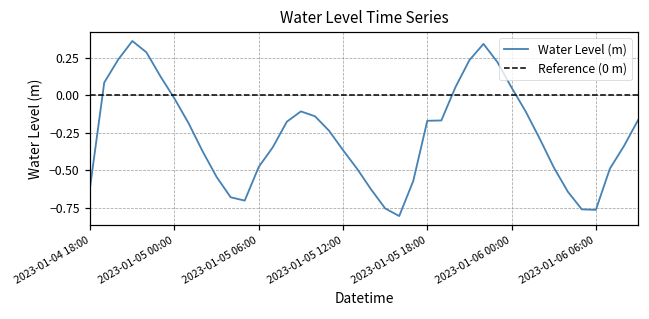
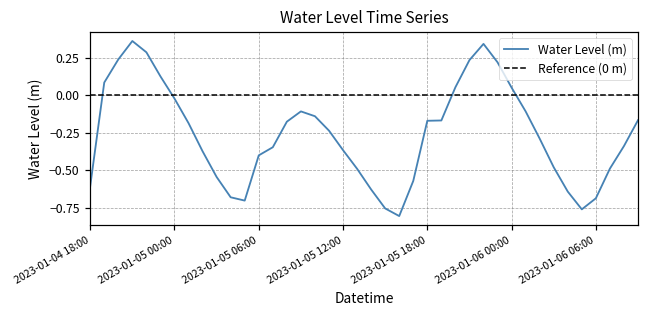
  {
    "Water Level (m)": {
      "2023-01-04 18:00": -0.60,
      "2023-01-05 00:00": -0.02,
-     "2023-01-05 06:00": -0.48,
+     "2023-01-05 06:00": -0.40,
      "2023-01-05 12:00": -0.37,
      "2023-01-05 18:00": -0.17,
      "2023-01-06 00:00": 0.05,
-     "2023-01-06 06:00": -0.76
+     "2023-01-06 06:00": -0.69
    },
    "Reference (0 m)": {
      "2023-01-04 18:00": 0.00,
      "2023-01-05 00:00": 0.00,
      "2023-01-05 06:00": 0.00,
      "2023-01-05 12:00": 0.00,
      "2023-01-05 18:00": 0.00,
      "2023-01-06 00:00": 0.00,
      "2023-01-06 06:00": 0.00
    }
  }
